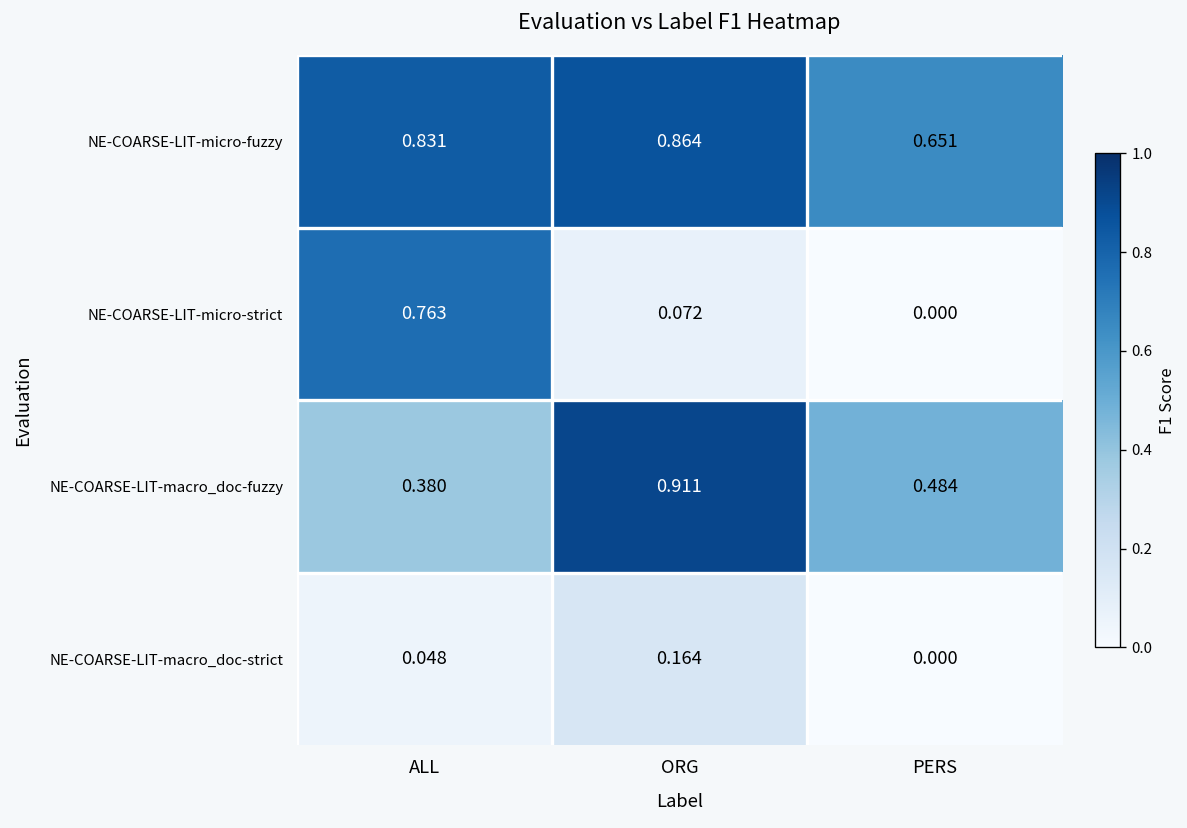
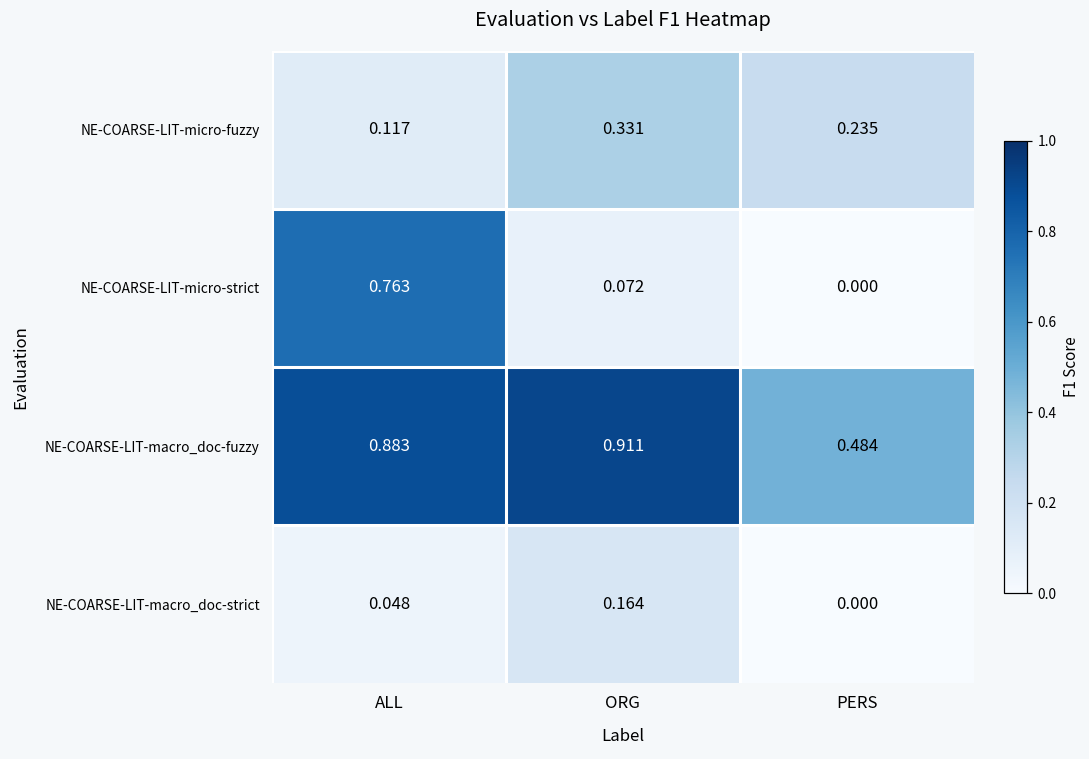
  {
    "NE-COARSE-LIT-micro-fuzzy": {
-     "ALL": 0.831,
-     "ORG": 0.864,
-     "PERS": 0.651
+     "ALL": 0.117,
+     "ORG": 0.331,
+     "PERS": 0.235
    },
    "NE-COARSE-LIT-micro-strict": {
      "ALL": 0.763,
      "ORG": 0.072,
      "PERS": 0.000
    },
    "NE-COARSE-LIT-macro_doc-fuzzy": {
-     "ALL": 0.380,
+     "ALL": 0.883,
      "ORG": 0.911,
      "PERS": 0.484
    },
    "NE-COARSE-LIT-macro_doc-strict": {
      "ALL": 0.048,
      "ORG": 0.164,
      "PERS": 0.000
    }
  }
